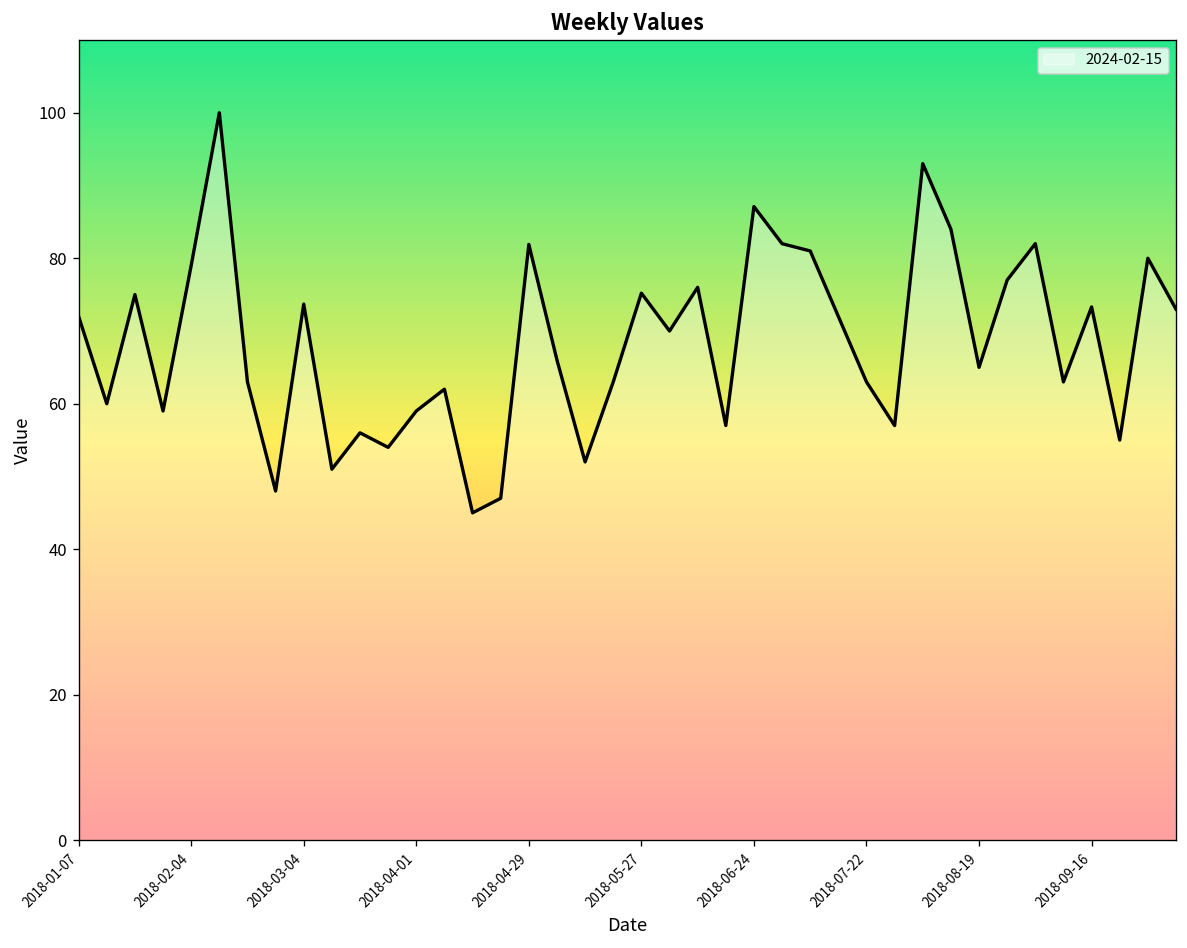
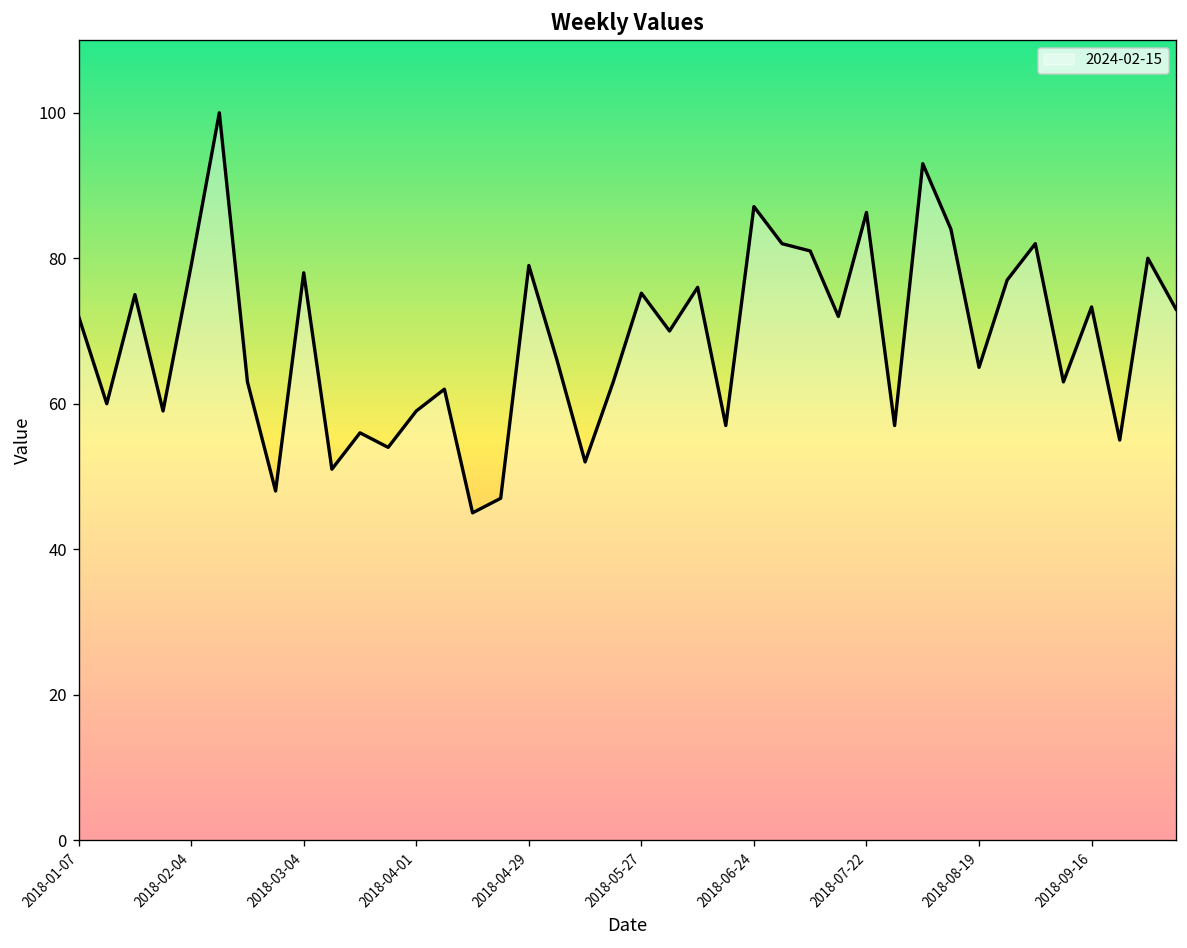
  {
    "2018-01-07": 72,
    "2018-02-04": 79,
-   "2018-03-04": 74,
+   "2018-03-04": 78,
    "2018-04-01": 59,
-   "2018-04-29": 82,
+   "2018-04-29": 79,
    "2018-05-27": 75,
    "2018-06-24": 87,
-   "2018-07-22": 63,
+   "2018-07-22": 86,
    "2018-08-19": 65,
    "2018-09-16": 73
  }
